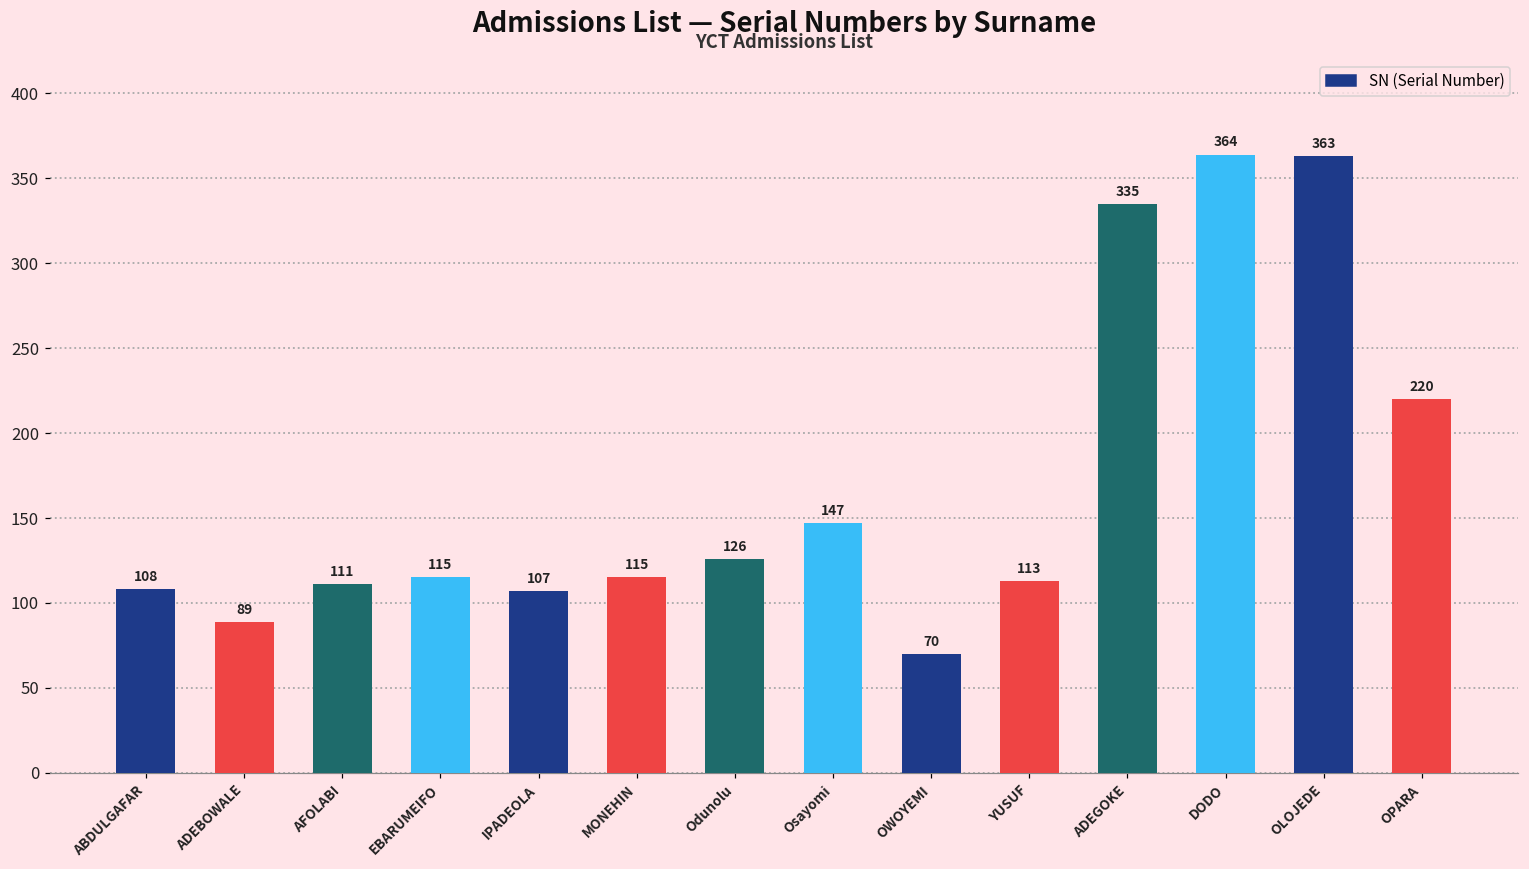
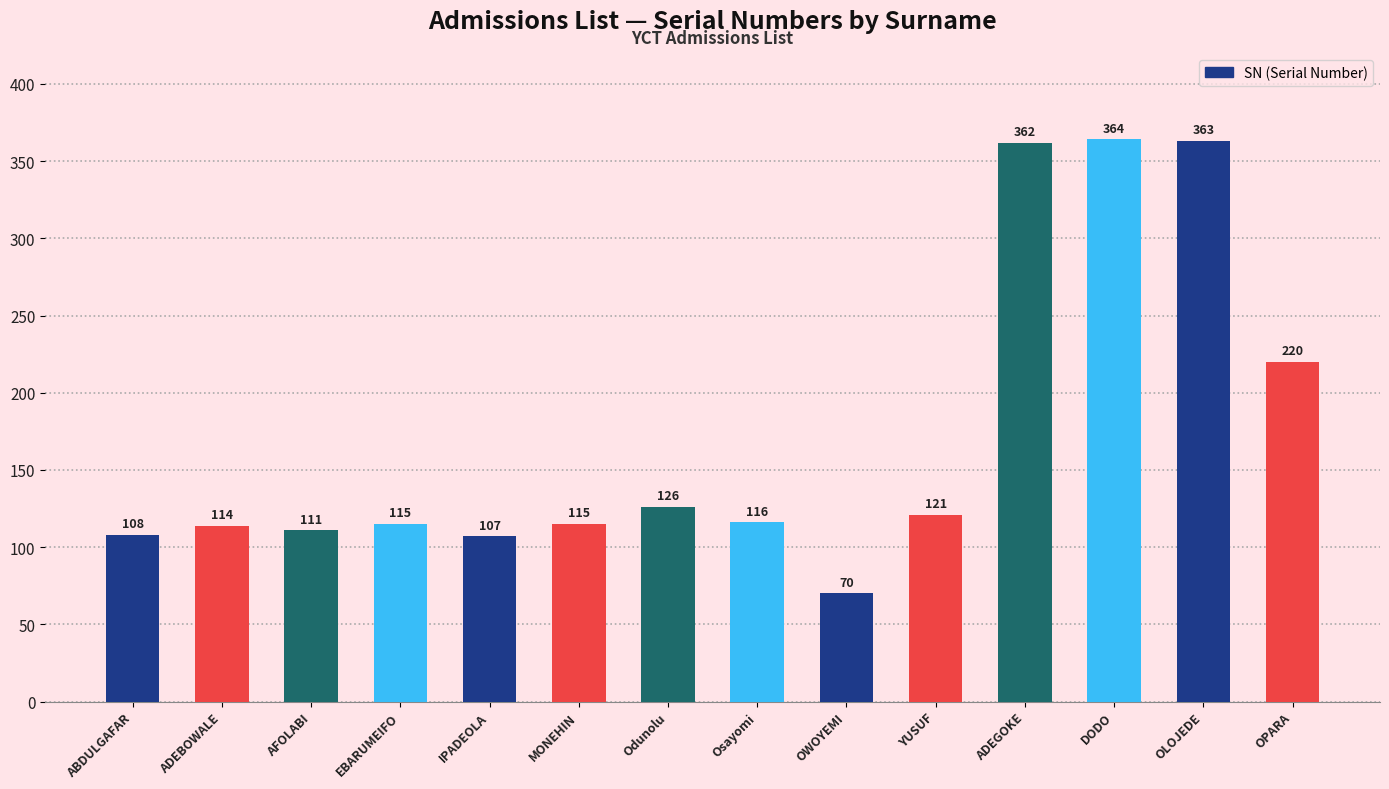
  {
    "ABDULGAFAR": 108,
-   "ADEBOWALE": 89,
+   "ADEBOWALE": 114,
    "AFOLABI": 111,
    "EBARUMEIFO": 115,
    "IPADEOLA": 107,
    "MONEHIN": 115,
    "Odunolu": 126,
-   "Osayomi": 147,
+   "Osayomi": 116,
    "OWOYEMI": 70,
-   "YUSUF": 113,
-   "ADEGOKE": 335,
+   "YUSUF": 121,
+   "ADEGOKE": 362,
    "DODO": 364,
    "OLOJEDE": 363,
    "OPARA": 220
  }
